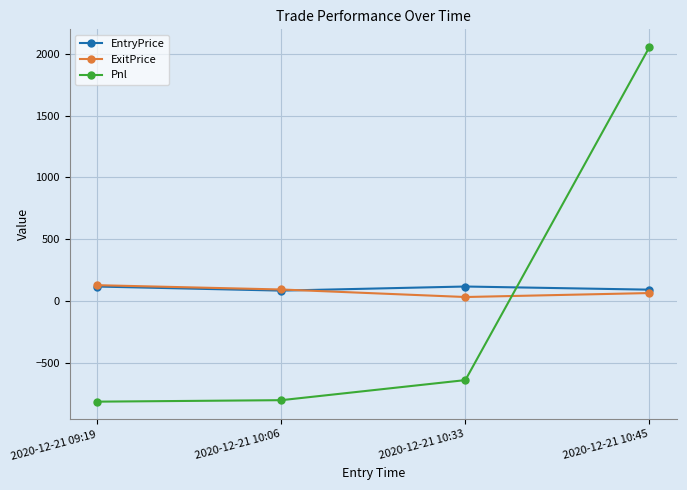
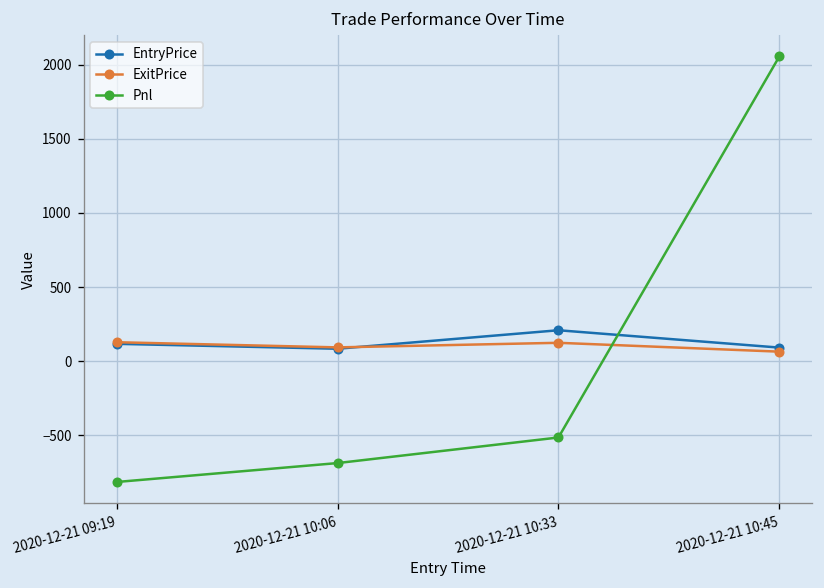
  {
    "EntryPrice": {
-     "2020-12-21 10:33": 120,
+     "2020-12-21 10:33": 210,
      "2020-12-21 10:45": 90
    },
    "ExitPrice": {
-     "2020-12-21 10:33": 30,
+     "2020-12-21 10:33": 120,
      "2020-12-21 10:45": 60
    },
    "Pnl": {
      "2020-12-21 09:19": -810,
-     "2020-12-21 10:06": -800,
-     "2020-12-21 10:33": -640,
+     "2020-12-21 10:06": -690,
+     "2020-12-21 10:33": -510,
      "2020-12-21 10:45": 2050
    }
  }
